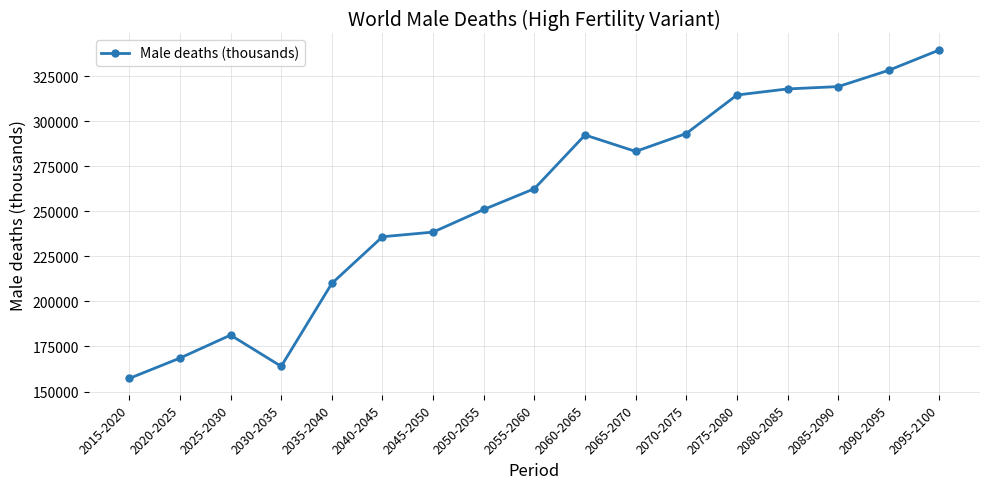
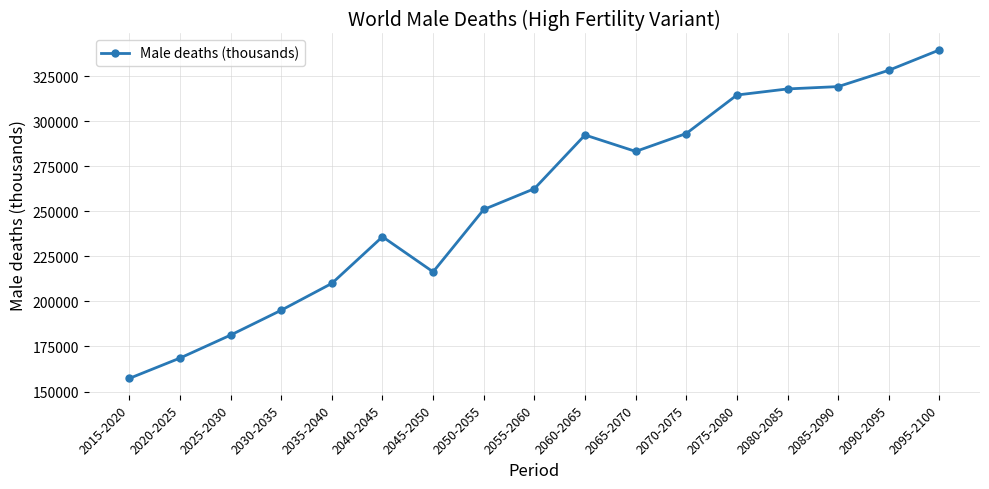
  {
    "2015-2020": 157000,
    "2020-2025": 169000,
    "2025-2030": 181000,
-   "2030-2035": 164000,
+   "2030-2035": 195000,
    "2035-2040": 210000,
    "2040-2045": 236000,
-   "2045-2050": 239000,
+   "2045-2050": 216000,
    "2050-2055": 251000,
    "2055-2060": 263000,
    "2060-2065": 292000,
    "2065-2070": 283000,
    "2070-2075": 293000,
    "2075-2080": 315000,
    "2080-2085": 318000,
    "2085-2090": 319000,
    "2090-2095": 328000,
    "2095-2100": 340000
  }
